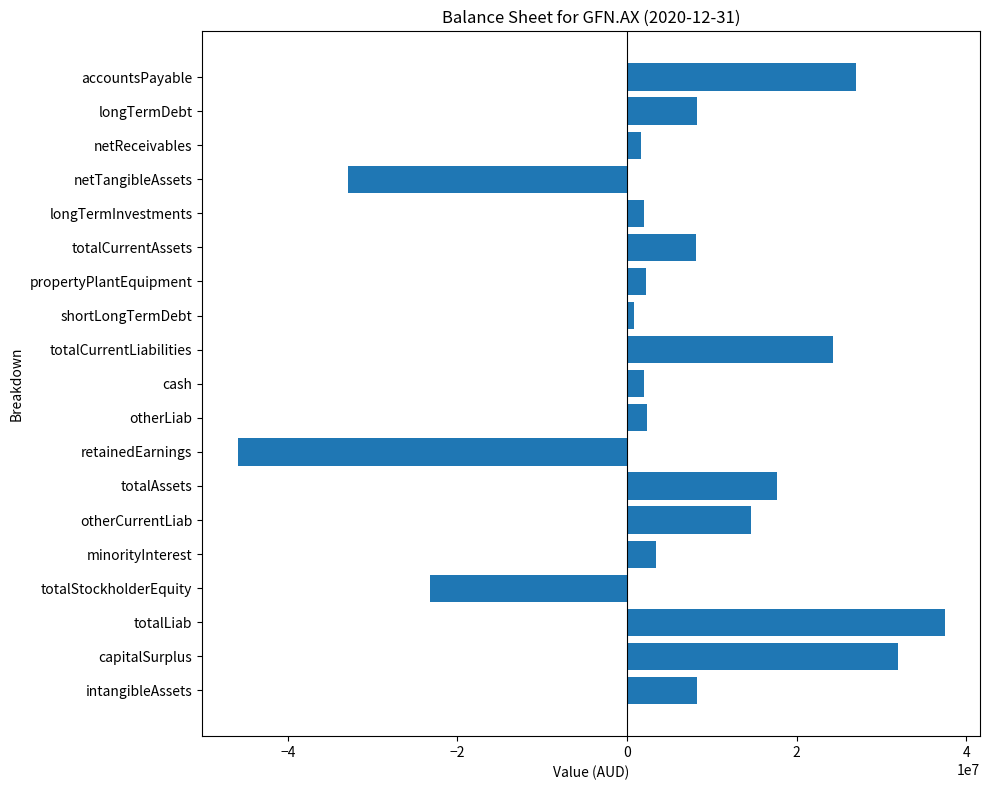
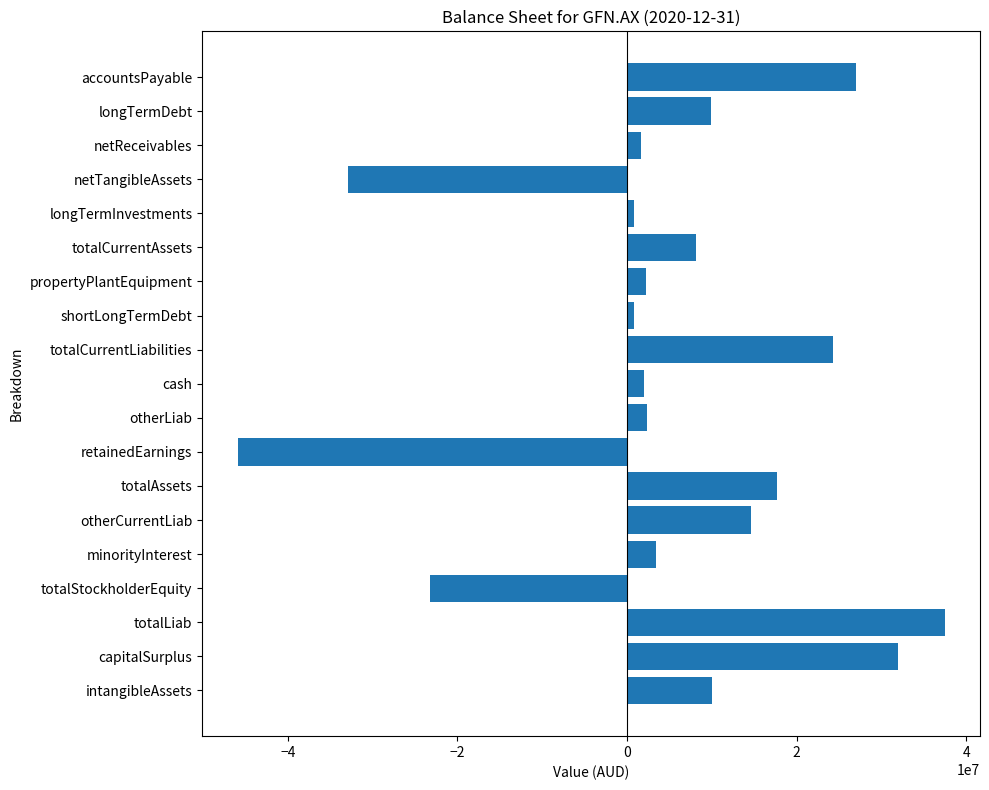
  {
    "accountsPayable": 27000000,
-   "longTermDebt": 8000000,
+   "longTermDebt": 10000000,
    "netReceivables": 2000000,
    "netTangibleAssets": -33000000,
-   "longTermInvestments": 2000000,
+   "longTermInvestments": 1000000,
    "totalCurrentAssets": 8000000,
    "propertyPlantEquipment": 2000000,
    "shortLongTermDebt": 1000000,
    "totalCurrentLiabilities": 24000000,
    "cash": 2000000,
    "otherLiab": 2000000,
    "retainedEarnings": -46000000,
    "totalAssets": 18000000,
    "otherCurrentLiab": 15000000,
    "minorityInterest": 3000000,
    "totalStockholderEquity": -23000000,
    "totalLiab": 37000000,
    "capitalSurplus": 32000000,
-   "intangibleAssets": 8000000
+   "intangibleAssets": 10000000
  }
